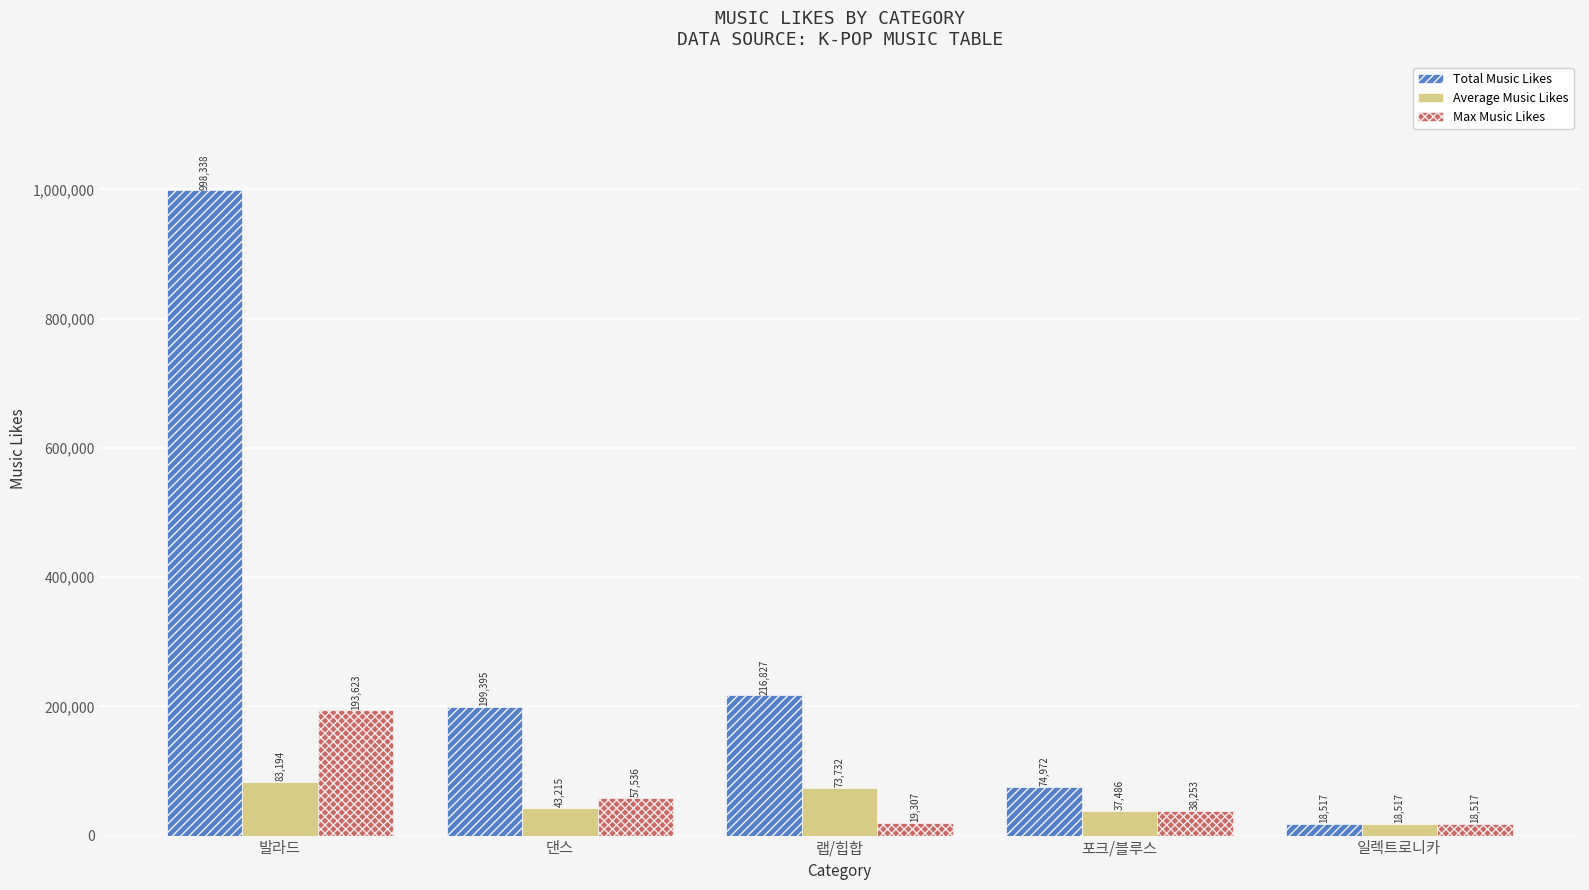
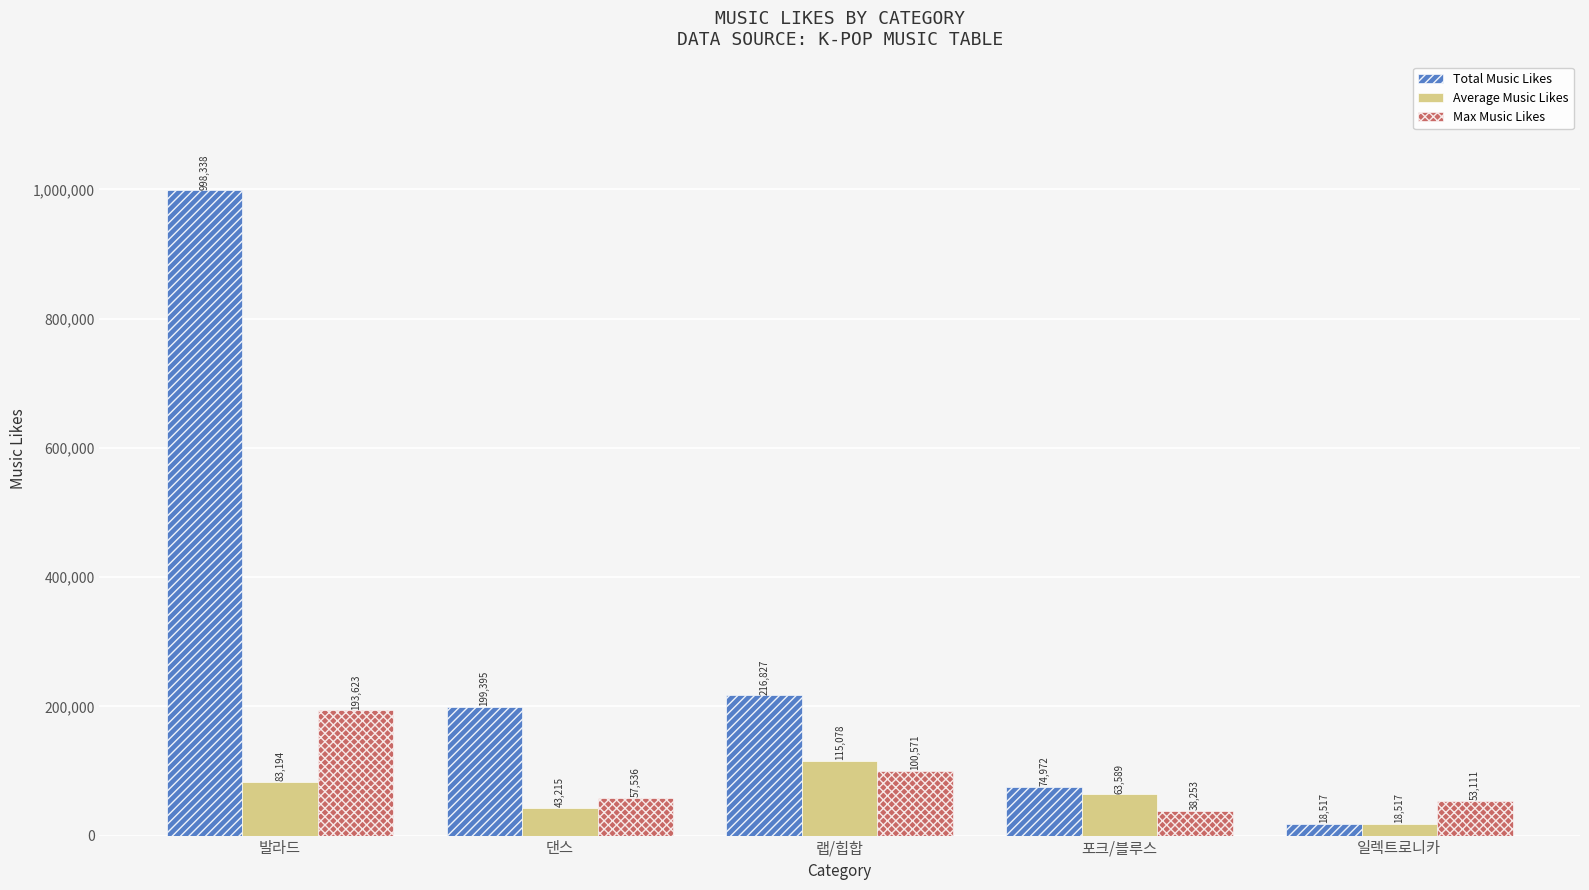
  {
    "Total Music Likes": {
      "발라드": "998,338",
      "댄스": "199,395",
      "랩/힙합": "216,827",
      "포크/블루스": "74,972",
      "일렉트로니카": "18,517"
    },
    "Average Music Likes": {
      "발라드": "83,194",
      "댄스": "43,215",
-     "랩/힙합": "73,732",
-     "포크/블루스": "37,486",
+     "랩/힙합": "115,078",
+     "포크/블루스": "63,589",
      "일렉트로니카": "18,517"
    },
    "Max Music Likes": {
      "발라드": "193,623",
      "댄스": "57,536",
-     "랩/힙합": "19,307",
+     "랩/힙합": "100,571",
      "포크/블루스": "38,253",
-     "일렉트로니카": "18,517"
+     "일렉트로니카": "53,111"
    }
  }
